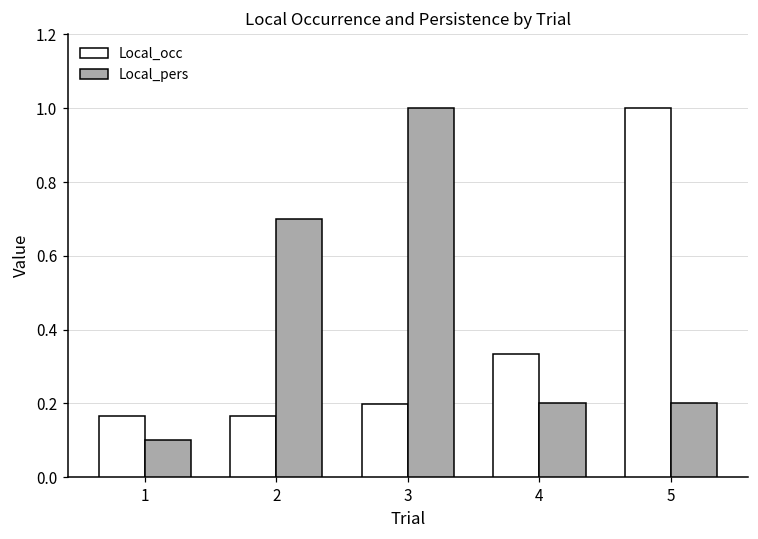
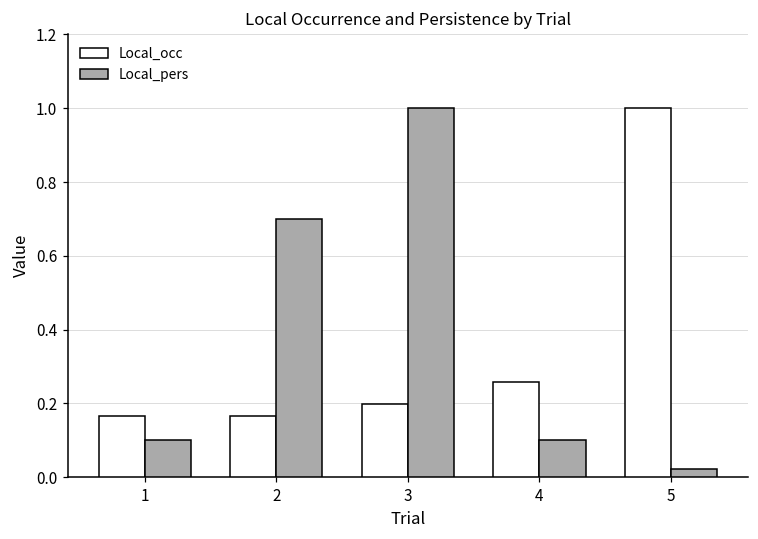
  {
    "Local_occ": {
      "1": 0.17,
      "2": 0.17,
      "3": 0.20,
-     "4": 0.33,
+     "4": 0.26,
      "5": 1.00
    },
    "Local_pers": {
      "1": 0.10,
      "2": 0.70,
      "3": 1.00,
-     "4": 0.2,
-     "5": 0.20
+     "4": 0.1,
+     "5": 0.02
    }
  }
